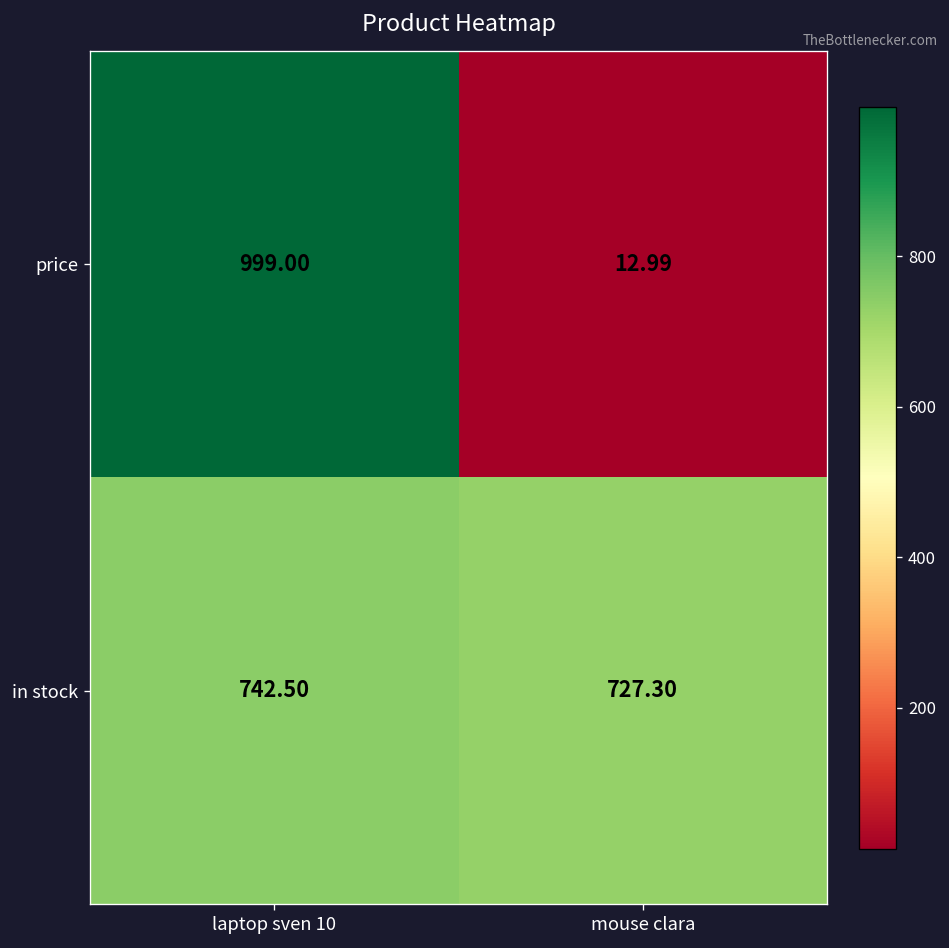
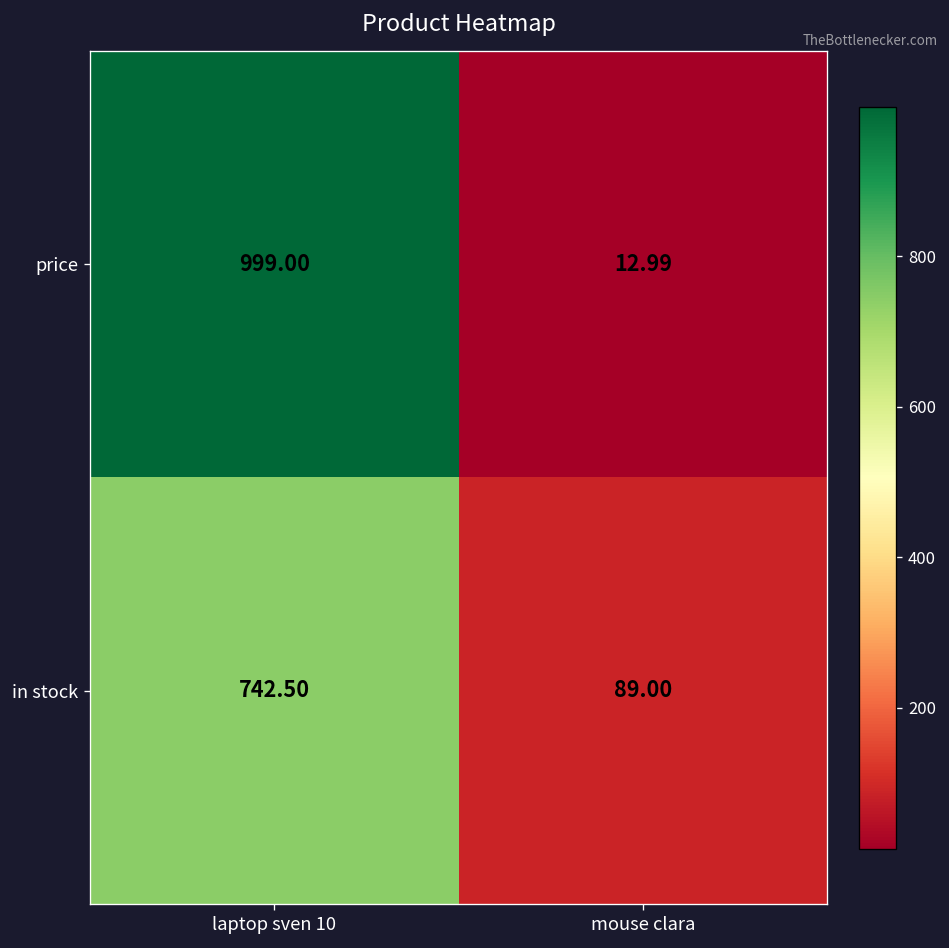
  {
    "price": {
      "laptop sven 10": 999.00,
      "mouse clara": 12.99
    },
    "in stock": {
      "laptop sven 10": 742.50,
-     "mouse clara": 727.30
+     "mouse clara": 89.00
    }
  }
